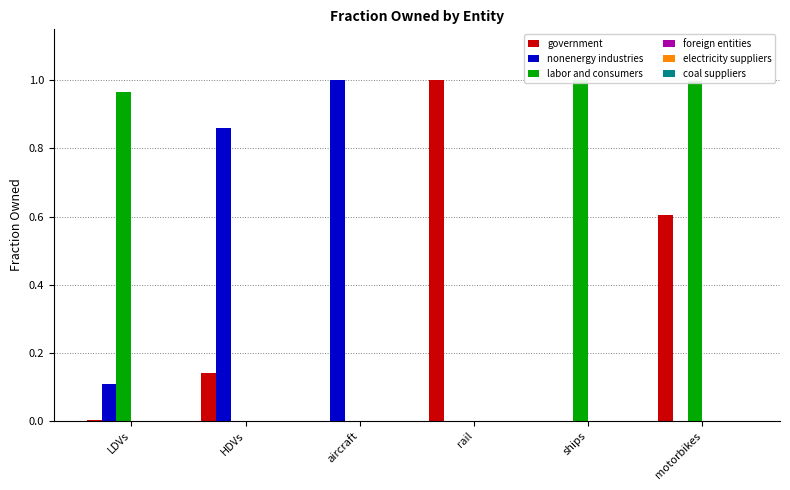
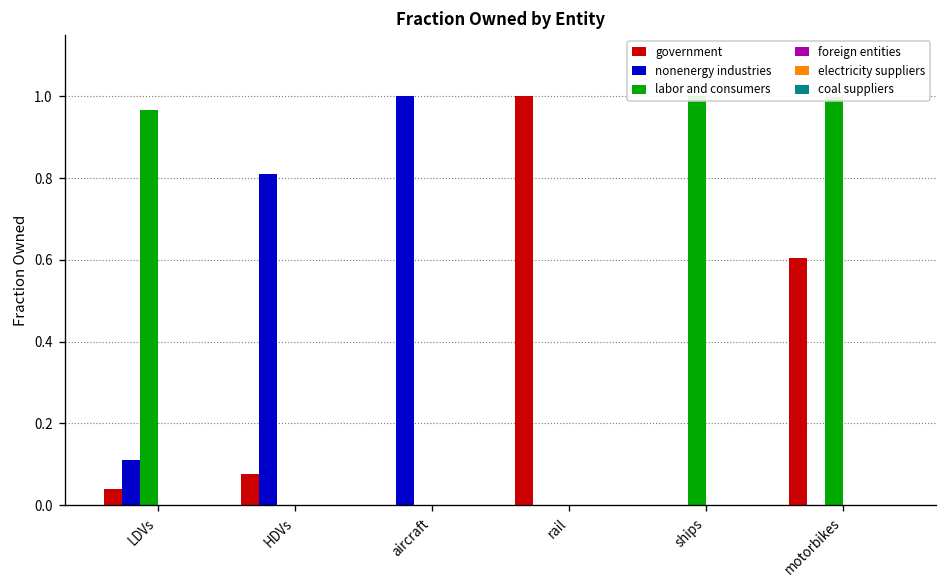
  {
    "government": {
-     "LDVs": 0.00,
-     "HDVs": 0.14,
+     "LDVs": 0.04,
+     "HDVs": 0.08,
      "aircraft": 0.00,
      "rail": 1.00,
      "ships": 0.00,
      "motorbikes": 0.61
    },
    "nonenergy industries": {
      "LDVs": 0.11,
-     "HDVs": 0.86,
+     "HDVs": 0.81,
      "aircraft": 1.00,
      "rail": 0.00,
      "ships": 0.00,
      "motorbikes": 0.00
    },
    "labor and consumers": {
      "LDVs": 0.97,
      "HDVs": 0.00,
      "aircraft": 0.00,
      "rail": 0.00
    },
    "foreign entities": {
      "LDVs": 0.00,
      "HDVs": 0.00,
      "aircraft": 0.00,
      "rail": 0.00,
      "ships": 0.00,
      "motorbikes": 0.00
    },
    "electricity suppliers": {
      "LDVs": 0.00,
      "HDVs": 0.00,
      "aircraft": 0.00,
      "rail": 0.00,
      "ships": 0.00,
      "motorbikes": 0.00
    },
    "coal suppliers": {
      "LDVs": 0.00,
      "HDVs": 0.00,
      "aircraft": 0.00,
      "rail": 0.00,
      "ships": 0.00,
      "motorbikes": 0.00
    }
  }
